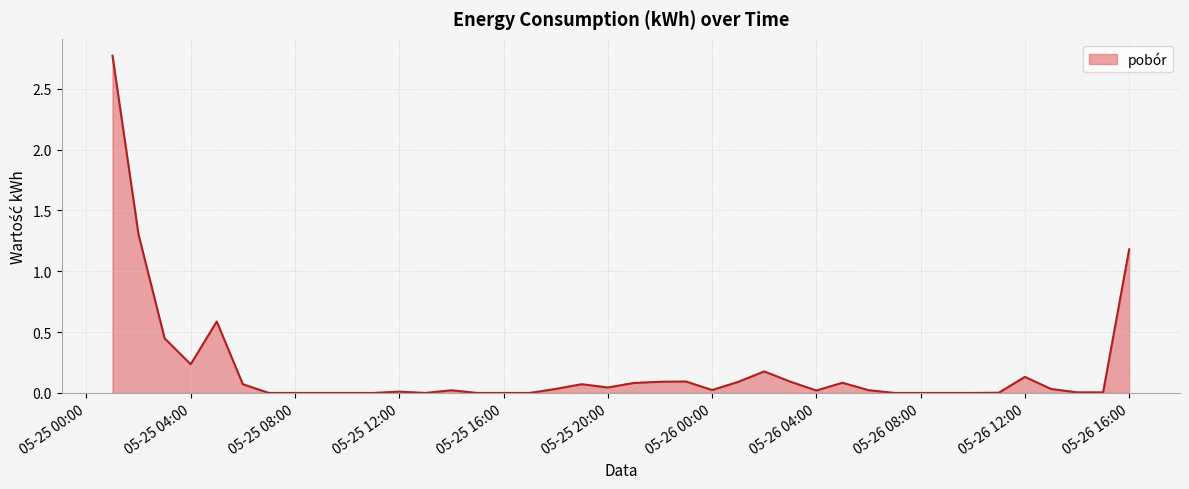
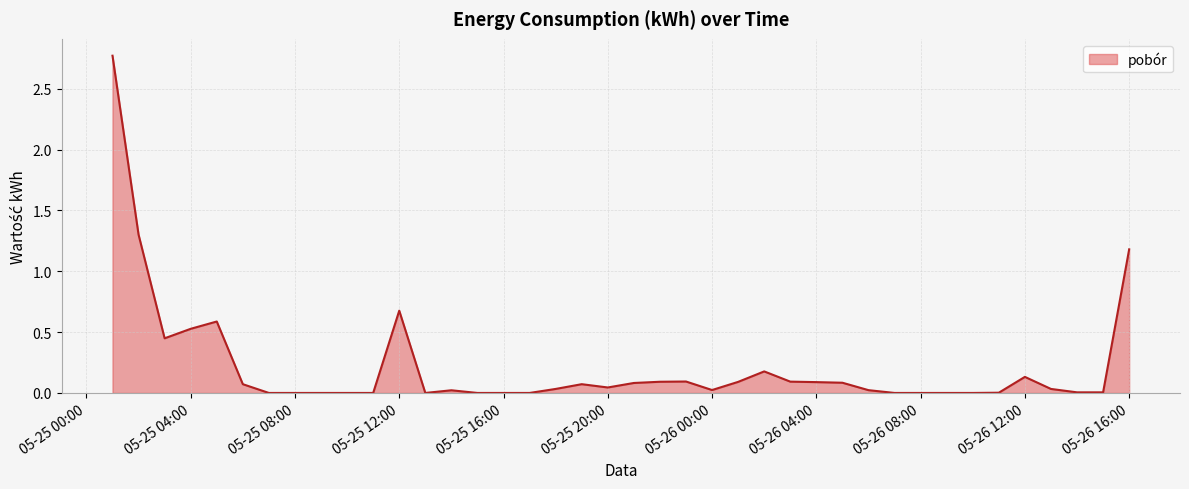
  {
-   "05-25 04:00": 0.24,
+   "05-25 04:00": 0.53,
    "05-25 08:00": 0.00,
-   "05-25 12:00": 0.01,
+   "05-25 12:00": 0.68,
    "05-25 16:00": 0.00,
    "05-25 20:00": 0.05,
    "05-26 00:00": 0.02,
-   "05-26 04:00": 0.02,
+   "05-26 04:00": 0.09,
    "05-26 08:00": 0.00,
    "05-26 12:00": 0.13,
    "05-26 16:00": 1.18
  }
